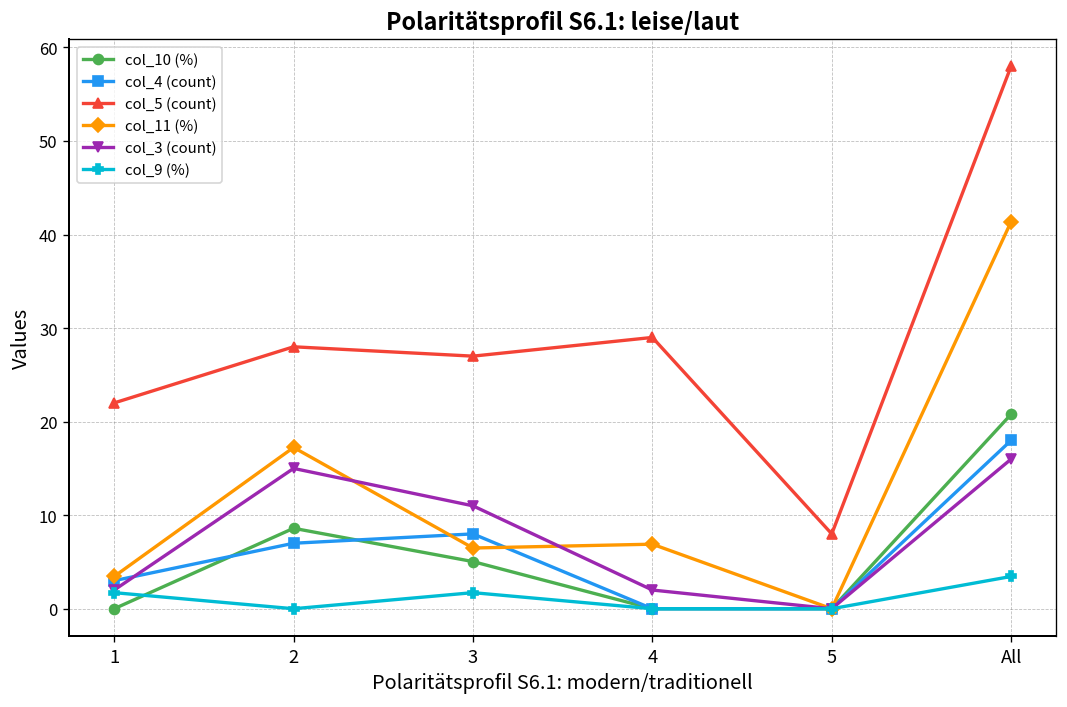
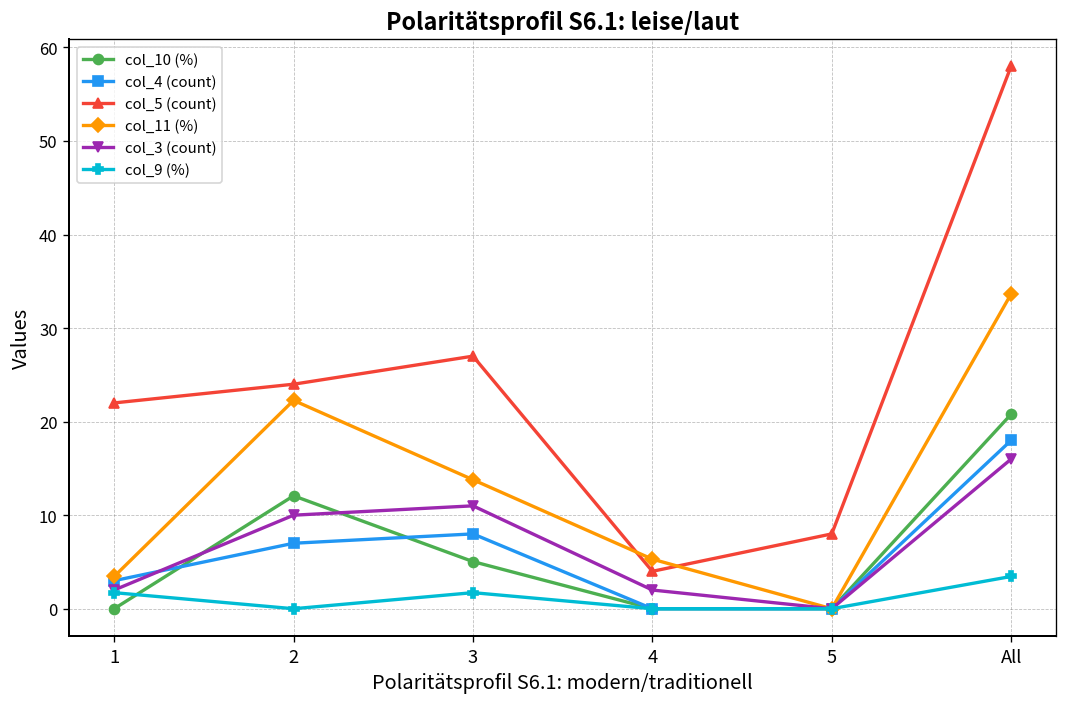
  {
    "col_10 (%)": {
      "1": 0,
-     "2": 9,
+     "2": 12,
      "3": 5,
      "All": 21
    },
    "col_5 (count)": {
      "1": 22,
-     "2": 28,
+     "2": 24,
      "3": 27,
-     "4": 29,
+     "4": 4,
      "5": 8,
      "All": 58
    },
    "col_11 (%)": {
      "1": 3,
-     "2": 17,
-     "3": 6,
-     "4": 7,
-     "All": 41
+     "2": 22,
+     "3": 14,
+     "4": 5,
+     "All": 34
    },
    "col_3 (count)": {
-     "2": 15,
+     "2": 10,
      "3": 11,
      "4": 2,
      "All": 16
    }
  }
